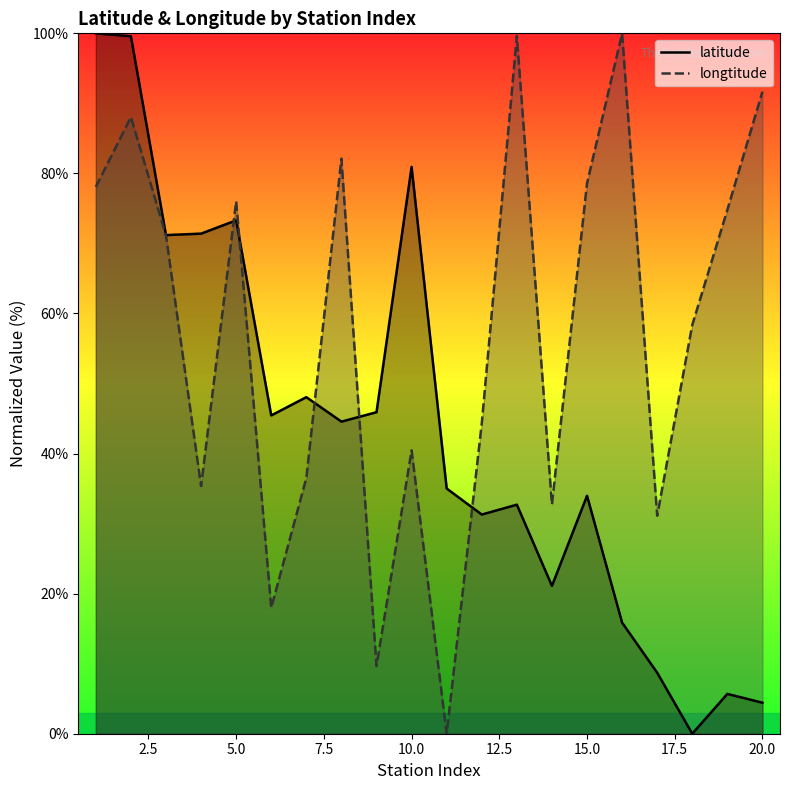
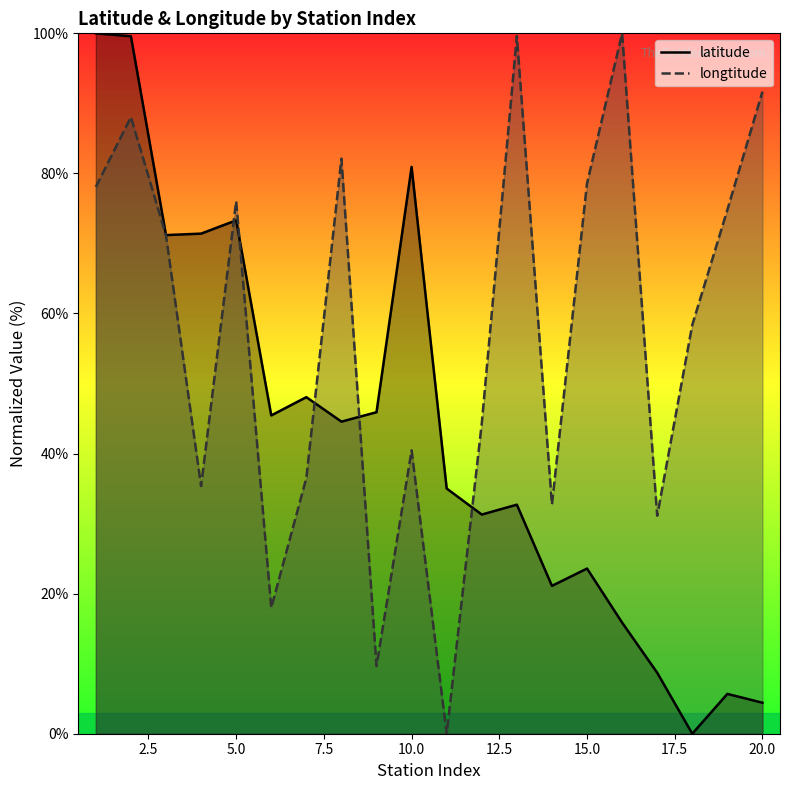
  {
    "latitude": {
      "5.0": "73%",
      "10.0": "81%",
-     "15.0": "34%",
+     "15.0": "24%",
      "20.0": "4%"
    },
    "longtitude": {
      "5.0": "76%",
      "10.0": "40%",
      "15.0": "79%",
      "20.0": "92%"
    }
  }
